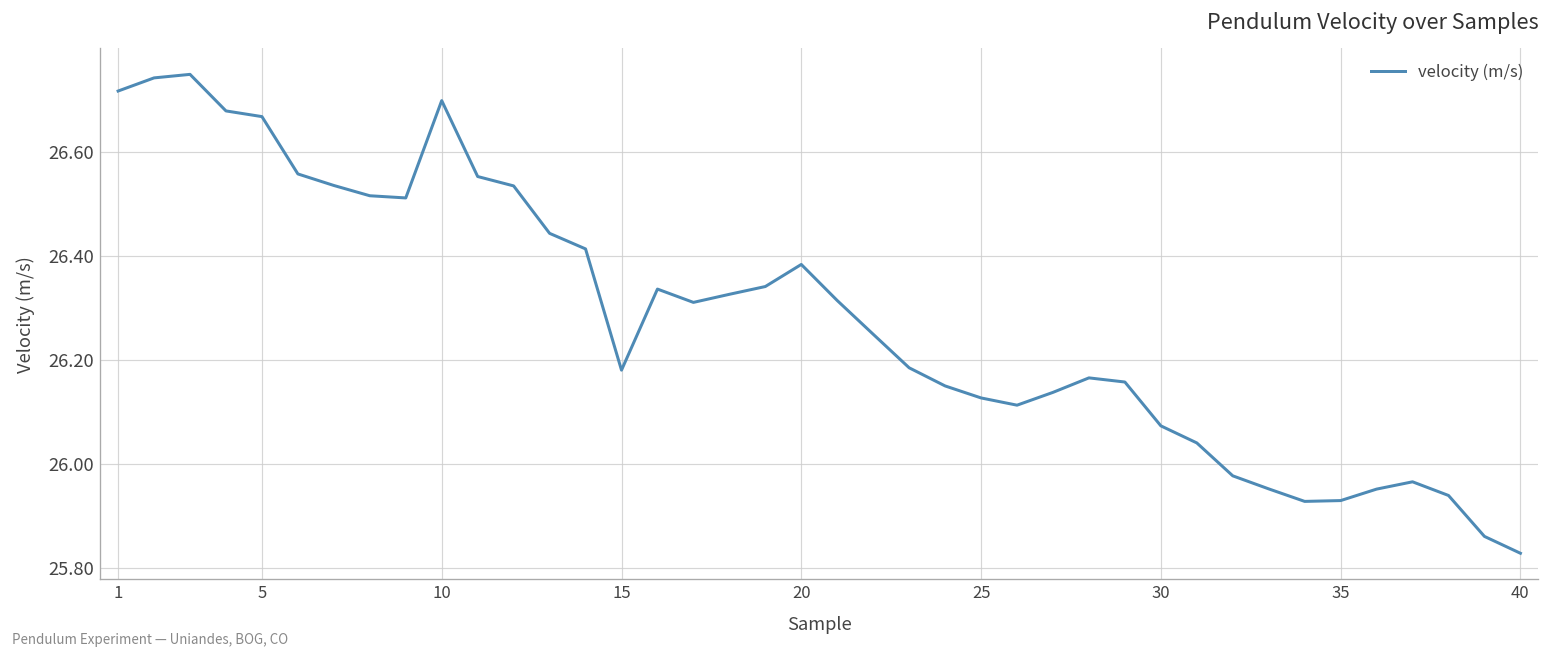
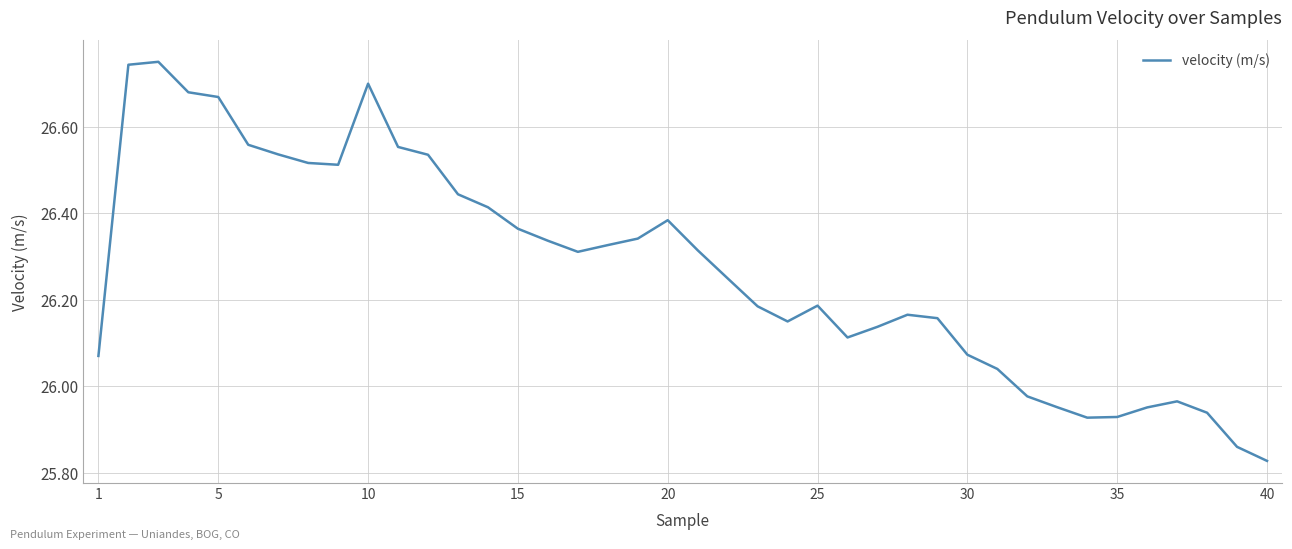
  {
-   "1": 26.72,
+   "1": 26.07,
    "5": 26.67,
    "10": 26.70,
-   "15": 26.18,
+   "15": 26.36,
    "20": 26.38,
-   "25": 26.13,
+   "25": 26.19,
    "30": 26.07,
    "35": 25.93,
    "40": 25.83
  }
